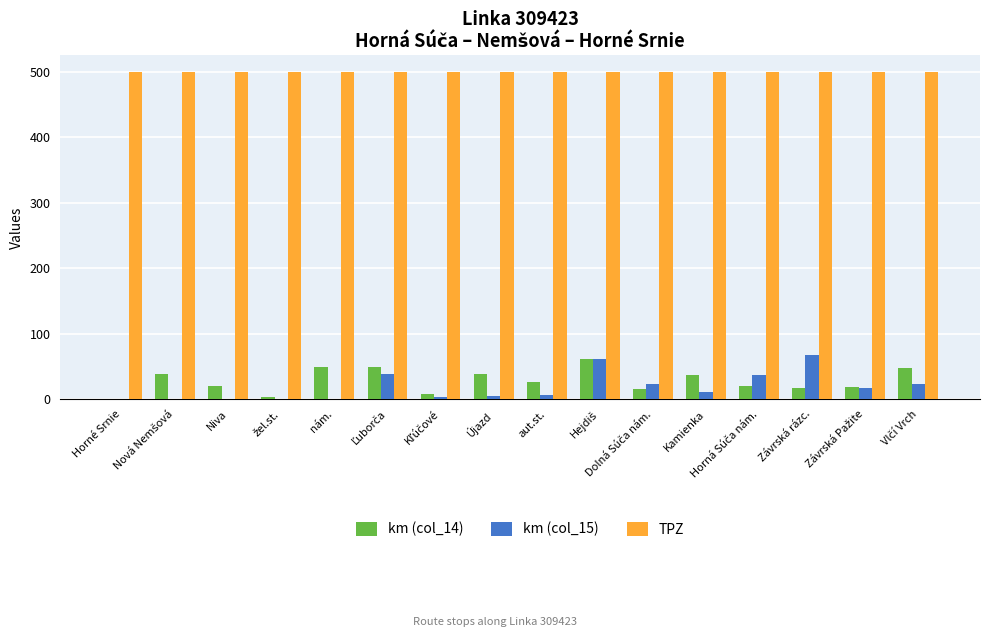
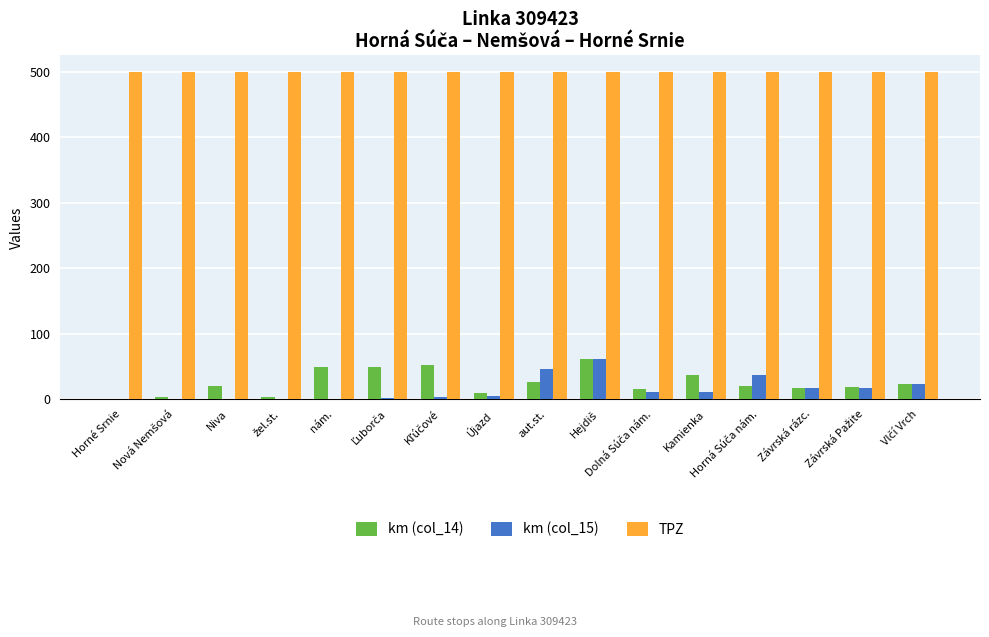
  {
    "km (col_14)": {
      "Horné Srnie": 0,
-     "Nová Nemšová": 40,
+     "Nová Nemšová": 0,
      "Niva": 20,
      "žel.st.": 0,
      "nám.": 50,
      "Ľuborča": 50,
-     "Kľúčové": 10,
-     "Újazd": 40,
+     "Kľúčové": 50,
+     "Újazd": 10,
      "aut.st.": 30,
      "Hejdiš": 60,
      "Dolná Súča nám.": 20,
      "Kamienka": 40,
      "Horná Súča nám.": 20,
      "Závrská rázc.": 20,
      "Závrská Pažite": 20,
-     "Vlčí Vrch": 50
+     "Vlčí Vrch": 20
    },
    "km (col_15)": {
      "Horné Srnie": 0,
      "Nová Nemšová": 0,
      "Niva": 0,
      "žel.st.": 0,
-     "Ľuborča": 40,
+     "Ľuborča": 0,
      "Kľúčové": 0,
      "Újazd": 10,
-     "aut.st.": 10,
+     "aut.st.": 50,
      "Hejdiš": 60,
-     "Dolná Súča nám.": 20,
+     "Dolná Súča nám.": 10,
      "Kamienka": 10,
      "Horná Súča nám.": 40,
-     "Závrská rázc.": 70,
+     "Závrská rázc.": 20,
      "Závrská Pažite": 20,
      "Vlčí Vrch": 20
    },
    "TPZ": {
      "Horné Srnie": 500,
      "Nová Nemšová": 500,
      "Niva": 500,
      "žel.st.": 500,
      "nám.": 500,
      "Ľuborča": 500,
      "Kľúčové": 500,
      "Újazd": 500,
      "aut.st.": 500,
      "Hejdiš": 500,
      "Dolná Súča nám.": 500,
      "Kamienka": 500,
      "Horná Súča nám.": 500,
      "Závrská rázc.": 500,
      "Závrská Pažite": 500,
      "Vlčí Vrch": 500
    }
  }
